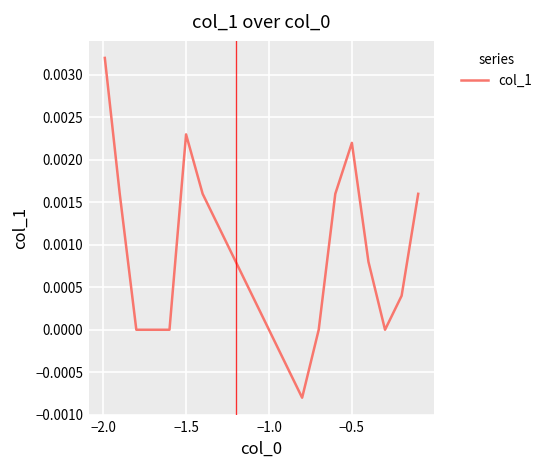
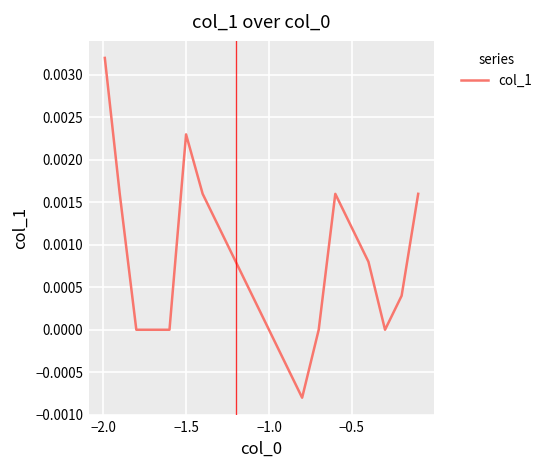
  {
    "−1.5": 0.0023,
    "−1.0": 0.0000,
-   "−0.5": 0.0022
+   "−0.5": 0.0012
  }
